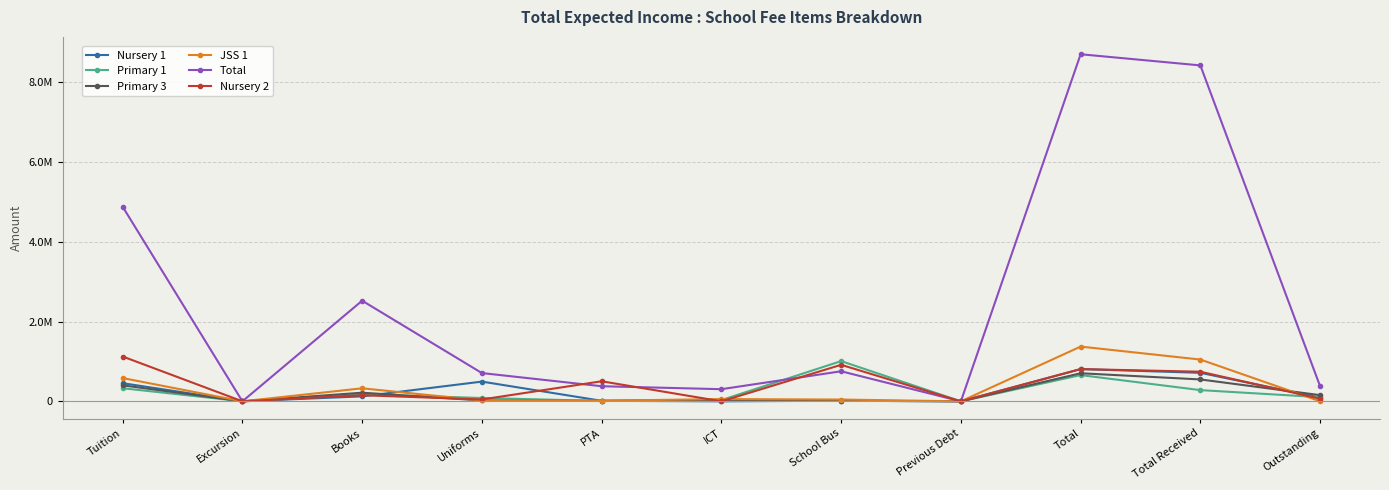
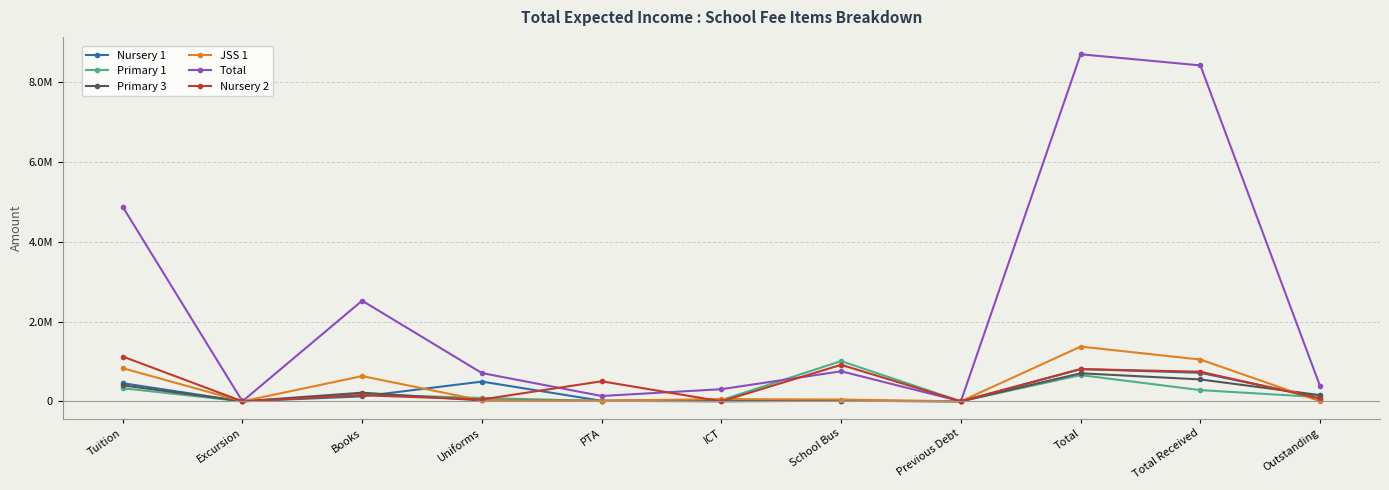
  {
    "Nursery 1": {
      "Uniforms": 500000
    },
    "Primary 1": {
      "Tuition": 300000,
      "School Bus": 1000000,
      "Total Received": 300000
    },
    "Primary 3": {
      "Total Received": 500000
    },
    "JSS 1": {
-     "Tuition": 600000,
-     "Books": 300000,
+     "Tuition": 800000,
+     "Books": 600000,
      "Total": 1400000,
      "Total Received": 1000000,
      "Outstanding": 0
    },
    "Total": {
      "Tuition": 4900000,
      "Books": 2500000,
      "Uniforms": 700000,
-     "PTA": 400000,
+     "PTA": 100000,
      "ICT": 300000,
      "School Bus": 800000,
      "Total": 8700000,
      "Total Received": 8400000,
      "Outstanding": 400000
    },
    "Nursery 2": {
      "Tuition": 1100000,
      "PTA": 500000,
      "School Bus": 900000
    }
  }
